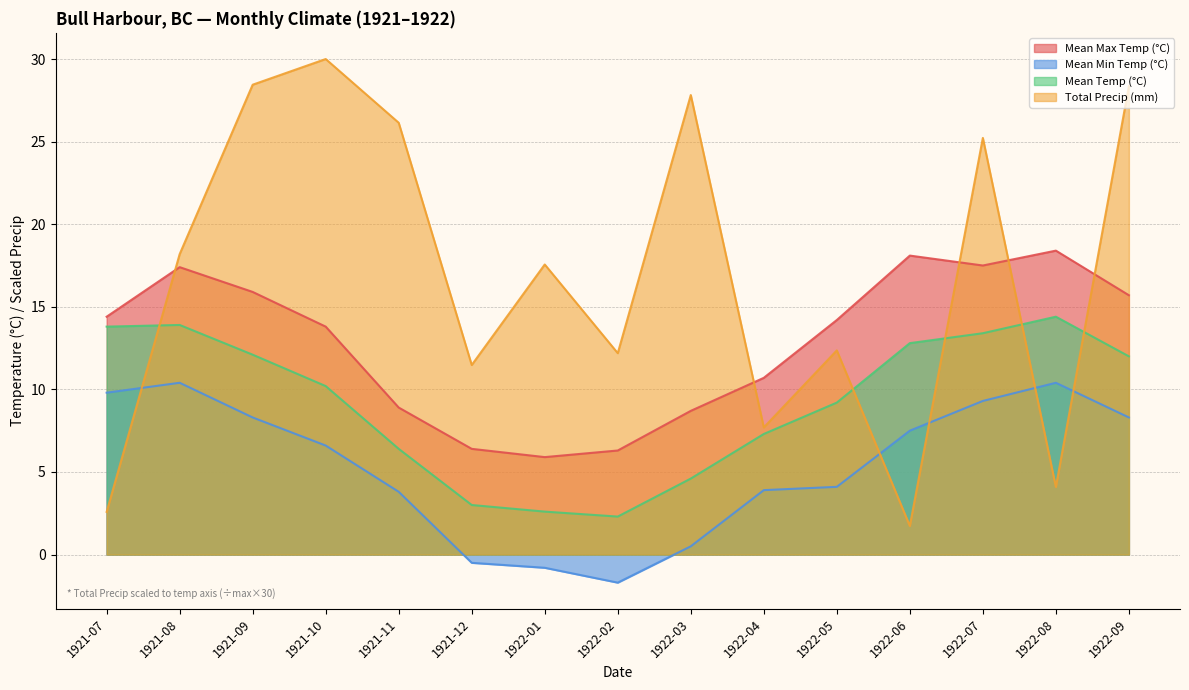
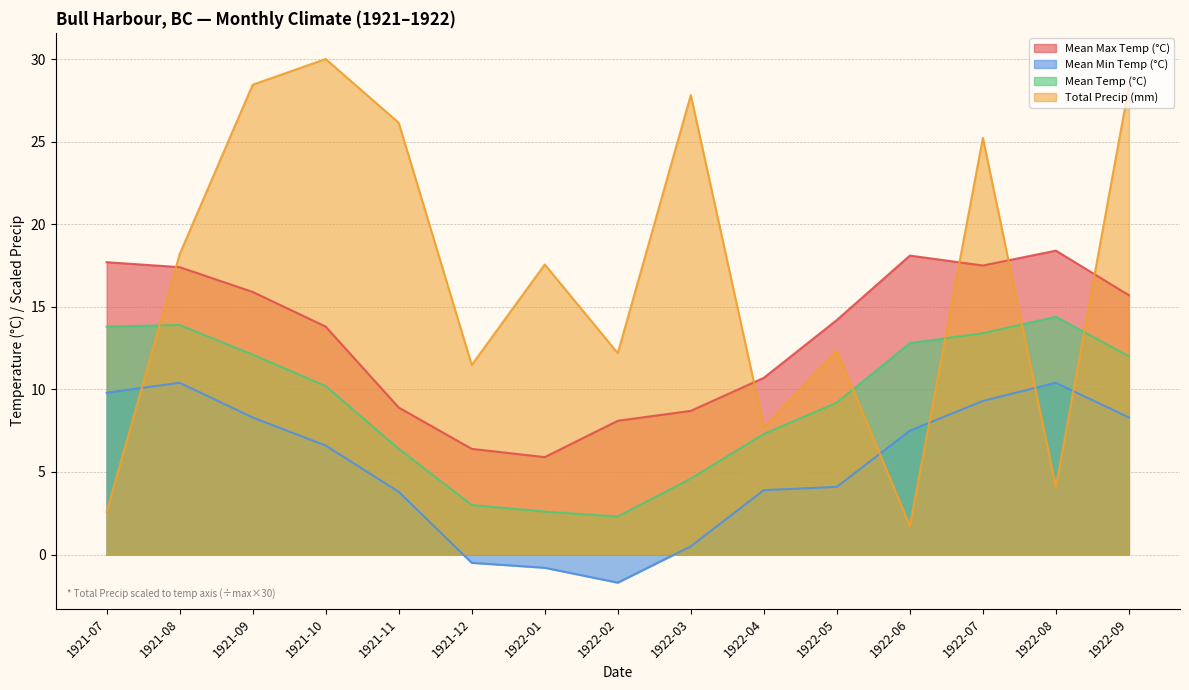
  {
    "Mean Max Temp (°C)": {
-     "1921-07": 14.4,
+     "1921-07": 17.7,
      "1921-08": 17.4,
      "1921-09": 15.9,
      "1921-10": 13.8,
      "1921-11": 8.9,
      "1921-12": 6.4,
      "1922-01": 5.9,
-     "1922-02": 6.3,
+     "1922-02": 8.1,
      "1922-03": 8.7,
      "1922-04": 10.7,
      "1922-05": 14.2,
      "1922-06": 18.1,
      "1922-07": 17.5,
      "1922-08": 18.4,
      "1922-09": 15.7
    },
    "Mean Temp (°C)": {
      "1921-07": 13.8,
      "1921-08": 13.9,
      "1921-09": 12.1,
      "1921-10": 10.2,
      "1921-11": 6.4,
      "1921-12": 3.0,
      "1922-01": 2.6,
      "1922-02": 2.3,
      "1922-03": 4.6,
      "1922-04": 7.3,
      "1922-05": 9.2,
      "1922-06": 12.8,
      "1922-07": 13.4,
      "1922-08": 14.4,
      "1922-09": 12.0
    },
    "Total Precip (mm)": {
      "1921-07": 2.6,
      "1921-08": 18.2,
      "1921-09": 28.4,
      "1921-10": 30.0,
      "1921-11": 26.1,
      "1921-12": 11.5,
      "1922-01": 17.6,
      "1922-02": 12.2,
      "1922-03": 27.8,
      "1922-04": 7.7,
      "1922-05": 12.4,
      "1922-06": 1.7,
      "1922-07": 25.2,
      "1922-08": 4.1
    }
  }
